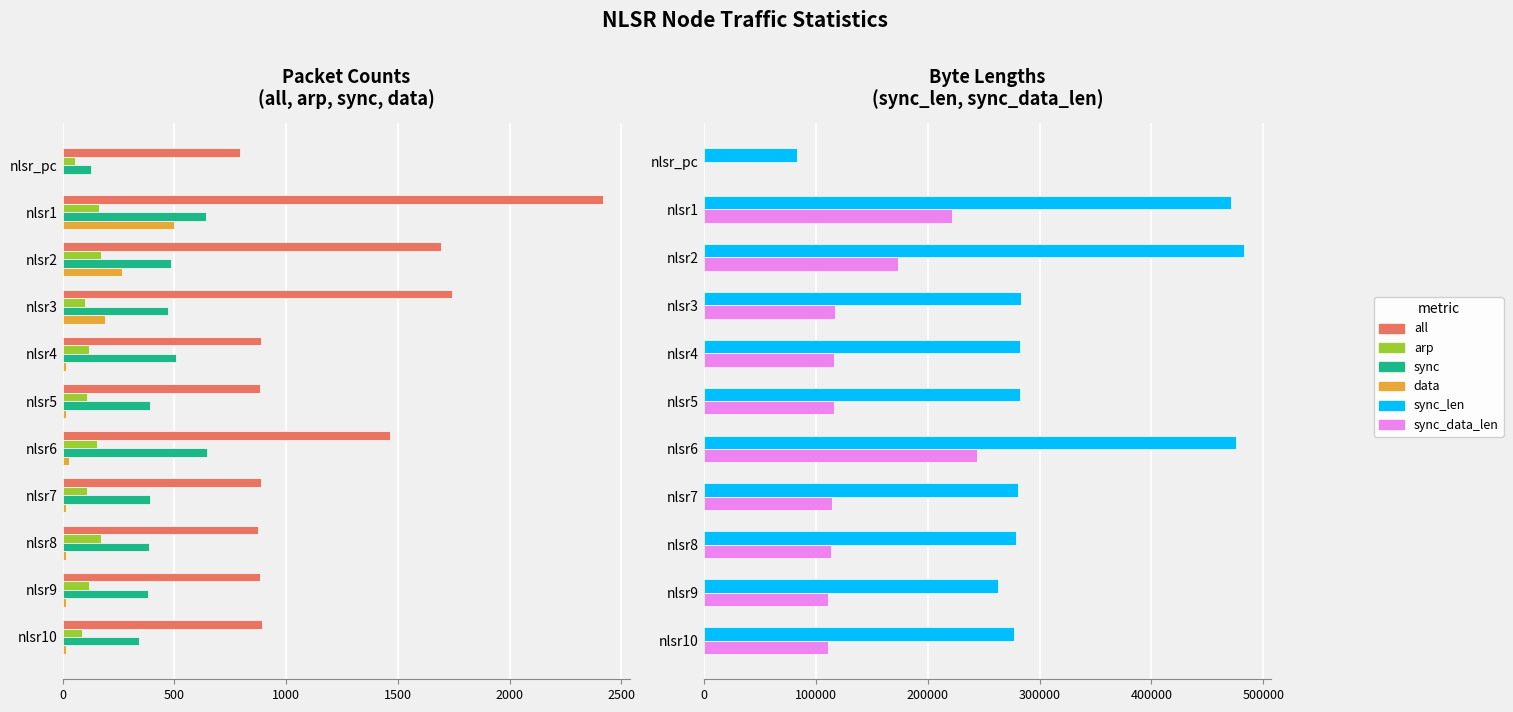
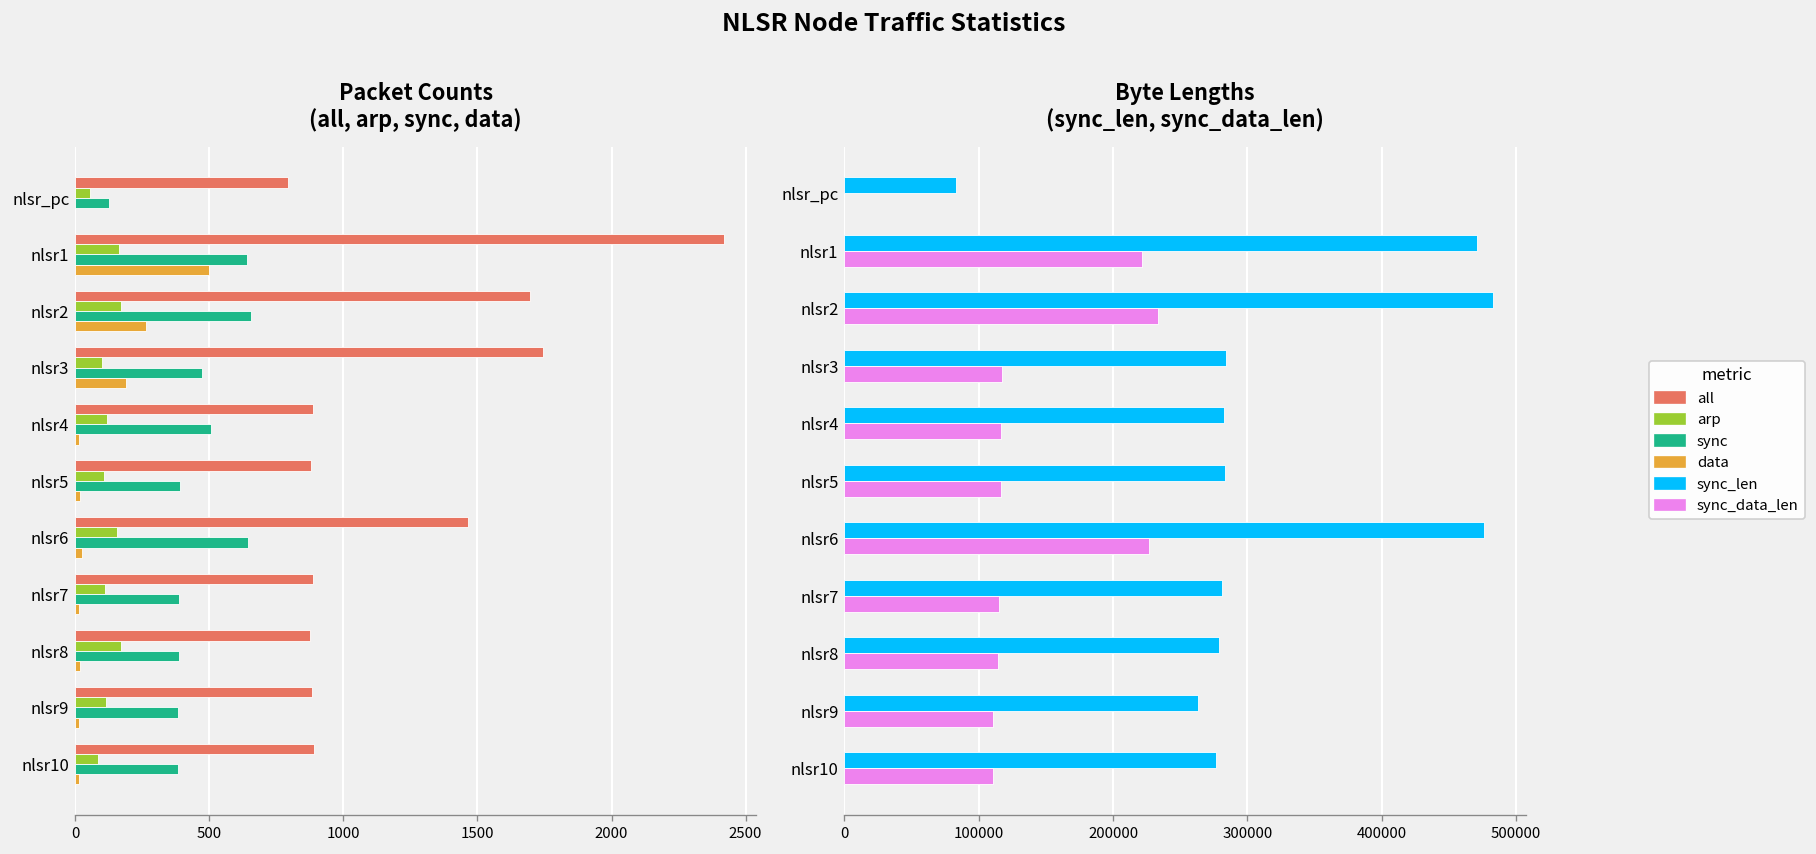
  {
    "Packet Counts (all, arp, sync, data)": {
      "all": {
        "nlsr_pc": 790,
        "nlsr1": 2420,
        "nlsr2": 1700,
        "nlsr3": 1740,
        "nlsr4": 890,
        "nlsr5": 880,
        "nlsr6": 1460,
        "nlsr7": 890,
        "nlsr8": 880,
        "nlsr9": 880,
        "nlsr10": 890
      },
      "arp": {
        "nlsr_pc": 60,
        "nlsr1": 160,
        "nlsr2": 170,
        "nlsr3": 100,
        "nlsr4": 120,
        "nlsr5": 110,
        "nlsr6": 160,
        "nlsr7": 110,
        "nlsr8": 170,
        "nlsr9": 120,
        "nlsr10": 90
      },
      "sync": {
        "nlsr_pc": 130,
        "nlsr1": 640,
-       "nlsr2": 490,
+       "nlsr2": 650,
        "nlsr3": 470,
        "nlsr4": 510,
        "nlsr5": 390,
        "nlsr6": 650,
        "nlsr7": 390,
        "nlsr8": 390,
        "nlsr9": 380,
-       "nlsr10": 340
+       "nlsr10": 380
      },
      "data": {
        "nlsr_pc": 0,
        "nlsr1": 500,
        "nlsr2": 270,
        "nlsr3": 190,
        "nlsr4": 20,
        "nlsr5": 20,
        "nlsr6": 30,
        "nlsr7": 20,
        "nlsr8": 20,
        "nlsr9": 10,
        "nlsr10": 10
      }
    },
    "Byte Lengths (sync_len, sync_data_len)": {
      "sync_len": {
        "nlsr_pc": 83000,
        "nlsr1": 471000,
        "nlsr2": 483000,
        "nlsr3": 284000,
        "nlsr4": 282000,
        "nlsr5": 283000,
        "nlsr6": 476000,
        "nlsr7": 281000,
        "nlsr8": 279000,
        "nlsr9": 263000,
        "nlsr10": 277000
      },
      "sync_data_len": {
        "nlsr_pc": 0,
        "nlsr1": 222000,
-       "nlsr2": 174000,
+       "nlsr2": 234000,
        "nlsr3": 118000,
        "nlsr4": 117000,
        "nlsr5": 117000,
-       "nlsr6": 244000,
+       "nlsr6": 227000,
        "nlsr7": 115000,
        "nlsr8": 114000,
        "nlsr9": 111000,
        "nlsr10": 111000
      }
    }
  }
